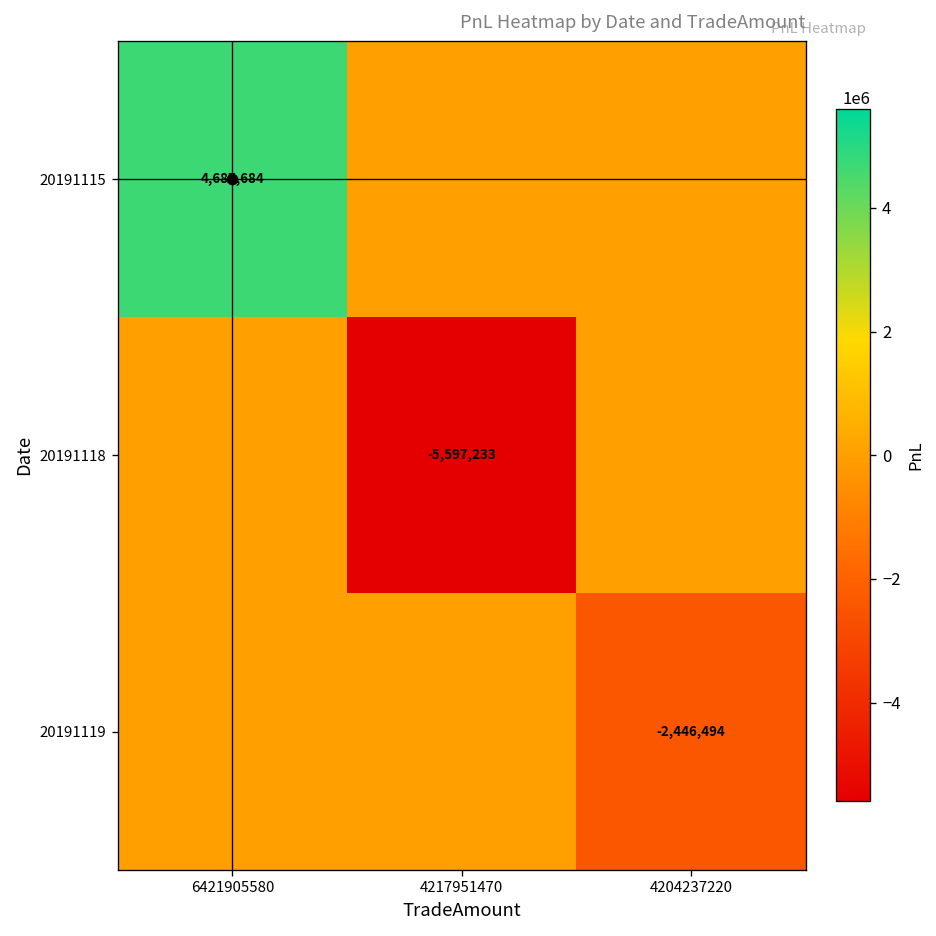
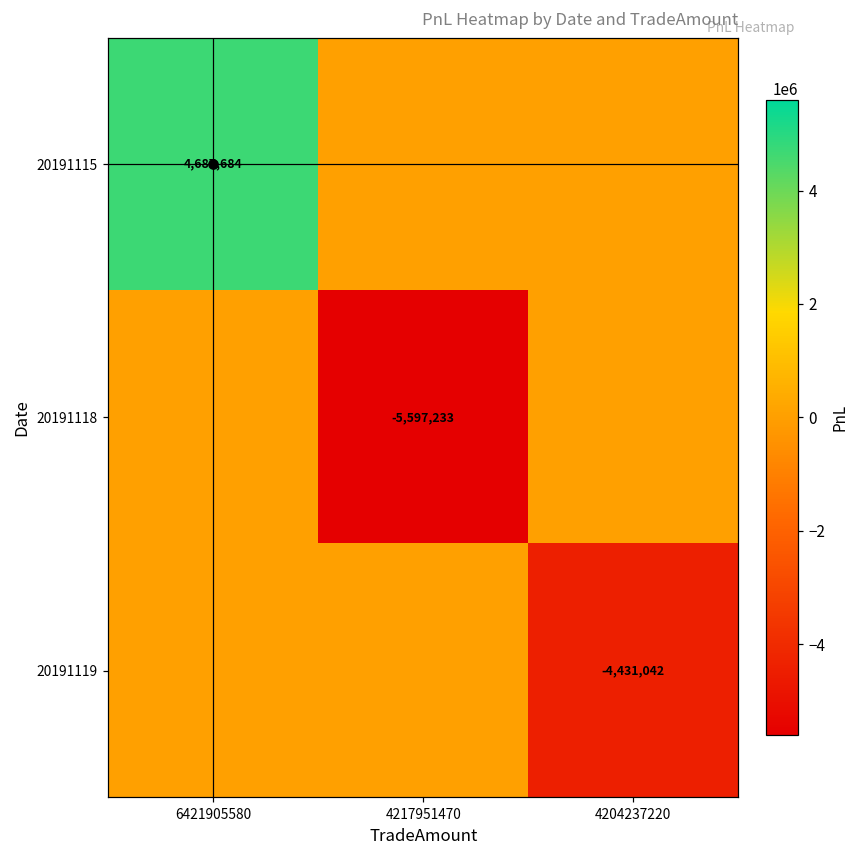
  {
    "20191118": {
      "4217951470": "-5,597,233"
    },
    "20191119": {
-     "4204237220": "-2,446,494"
+     "4204237220": "-4,431,042"
    }
  }
